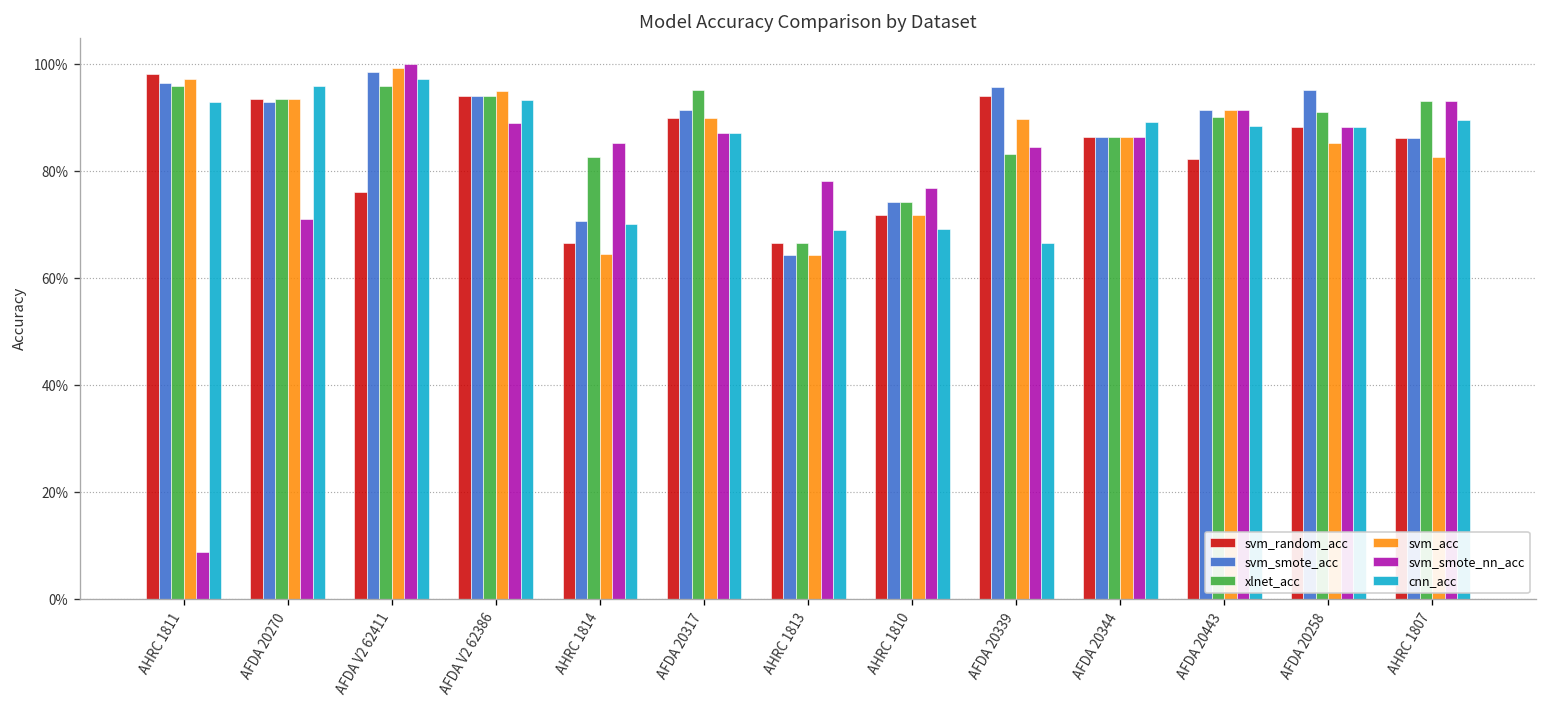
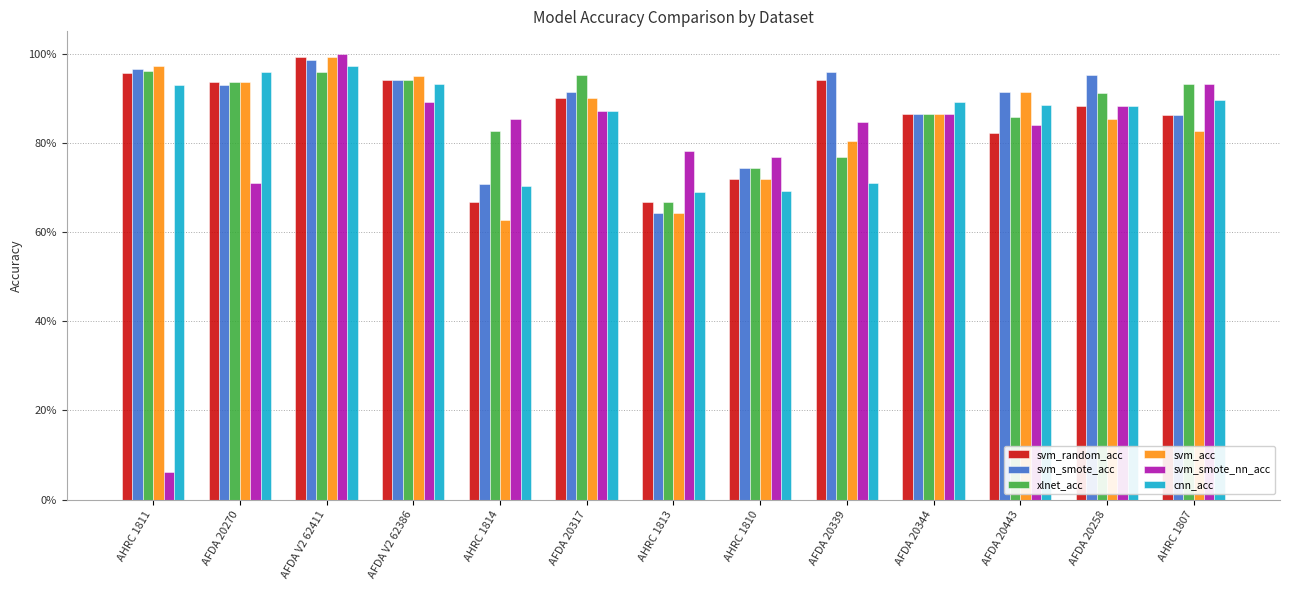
  {
    "svm_random_acc": {
-     "AHRC 1811": "98%",
+     "AHRC 1811": "96%",
      "AFDA 20270": "94%",
-     "AFDA V2 62411": "76%",
+     "AFDA V2 62411": "99%",
      "AFDA V2 62386": "94%",
      "AHRC 1814": "67%",
      "AFDA 20317": "90%",
      "AHRC 1813": "67%",
      "AHRC 1810": "72%",
      "AFDA 20339": "94%",
      "AFDA 20344": "86%",
      "AFDA 20443": "82%",
      "AFDA 20258": "88%",
      "AHRC 1807": "86%"
    },
    "svm_smote_acc": {
      "AHRC 1811": "97%",
      "AFDA 20270": "93%",
      "AFDA V2 62411": "99%",
      "AFDA V2 62386": "94%",
      "AHRC 1814": "71%",
      "AFDA 20317": "91%",
      "AHRC 1813": "64%",
      "AHRC 1810": "74%",
      "AFDA 20339": "96%",
      "AFDA 20344": "86%",
      "AFDA 20443": "91%",
      "AFDA 20258": "95%",
      "AHRC 1807": "86%"
    },
    "xlnet_acc": {
      "AHRC 1811": "96%",
      "AFDA 20270": "94%",
      "AFDA V2 62411": "96%",
      "AFDA V2 62386": "94%",
      "AHRC 1814": "83%",
      "AFDA 20317": "95%",
      "AHRC 1813": "67%",
      "AHRC 1810": "74%",
-     "AFDA 20339": "83%",
+     "AFDA 20339": "77%",
      "AFDA 20344": "86%",
-     "AFDA 20443": "90%",
+     "AFDA 20443": "86%",
      "AFDA 20258": "91%",
      "AHRC 1807": "93%"
    },
    "svm_acc": {
      "AHRC 1811": "97%",
      "AFDA 20270": "94%",
      "AFDA V2 62411": "99%",
      "AFDA V2 62386": "95%",
-     "AHRC 1814": "64%",
+     "AHRC 1814": "63%",
      "AFDA 20317": "90%",
      "AHRC 1813": "64%",
      "AHRC 1810": "72%",
-     "AFDA 20339": "90%",
+     "AFDA 20339": "80%",
      "AFDA 20344": "86%",
      "AFDA 20443": "91%",
      "AFDA 20258": "85%",
      "AHRC 1807": "83%"
    },
    "svm_smote_nn_acc": {
-     "AHRC 1811": "9%",
+     "AHRC 1811": "6%",
      "AFDA 20270": "71%",
      "AFDA V2 62411": "100%",
      "AFDA V2 62386": "89%",
      "AHRC 1814": "85%",
      "AFDA 20317": "87%",
      "AHRC 1813": "78%",
      "AHRC 1810": "77%",
      "AFDA 20339": "85%",
      "AFDA 20344": "86%",
-     "AFDA 20443": "91%",
+     "AFDA 20443": "84%",
      "AFDA 20258": "88%",
      "AHRC 1807": "93%"
    },
    "cnn_acc": {
      "AHRC 1811": "93%",
      "AFDA 20270": "96%",
      "AFDA V2 62411": "97%",
      "AFDA V2 62386": "93%",
      "AHRC 1814": "70%",
      "AFDA 20317": "87%",
      "AHRC 1813": "69%",
      "AHRC 1810": "69%",
-     "AFDA 20339": "67%",
+     "AFDA 20339": "71%",
      "AFDA 20344": "89%",
      "AFDA 20443": "89%",
      "AFDA 20258": "88%",
      "AHRC 1807": "90%"
    }
  }
